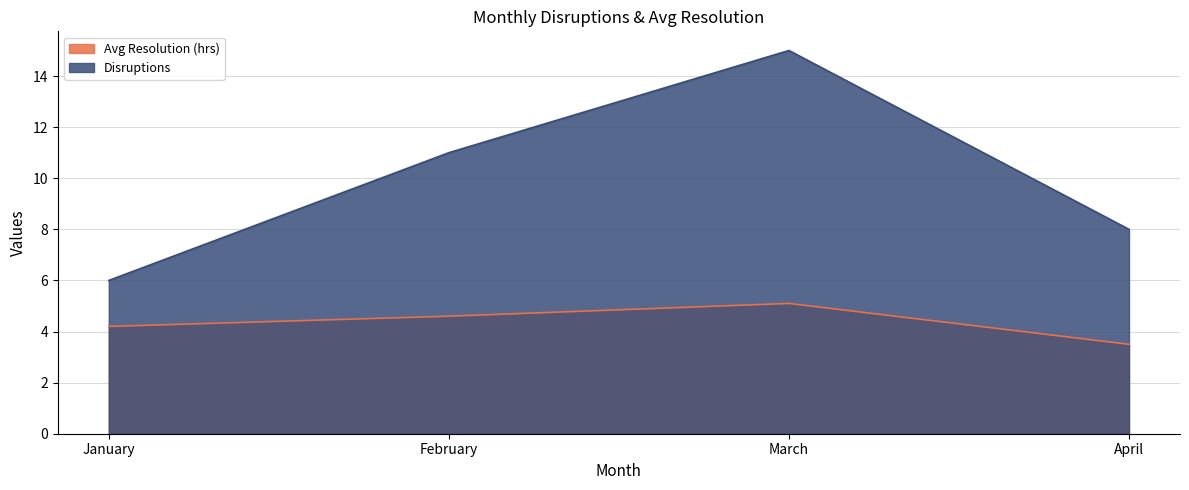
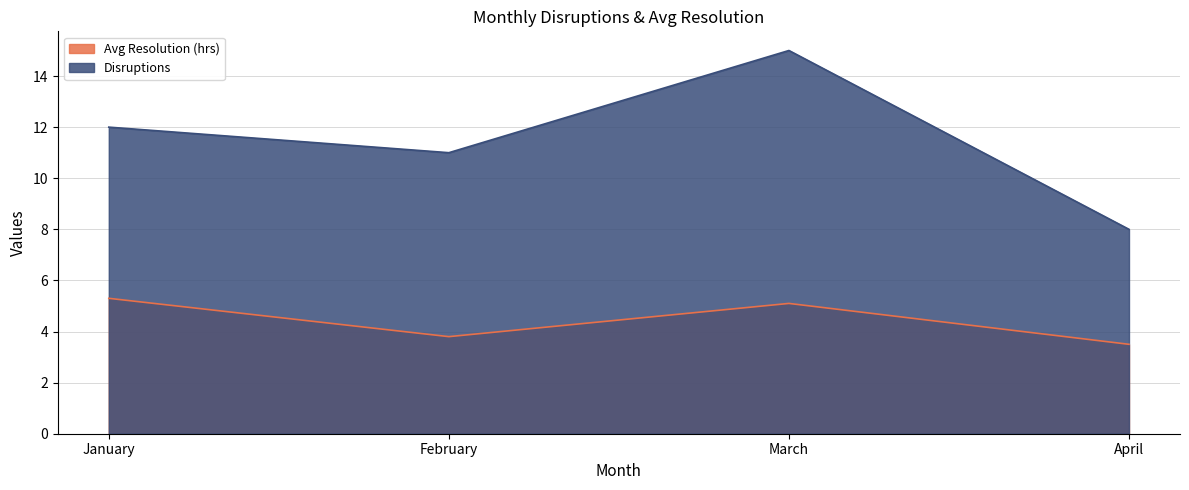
  {
    "Avg Resolution (hrs)": {
-     "January": 4.2,
-     "February": 4.6,
+     "January": 5.3,
+     "February": 3.8,
      "March": 5.1,
      "April": 3.5
    },
    "Disruptions": {
-     "January": 6,
+     "January": 12,
      "February": 11,
      "March": 15,
      "April": 8
    }
  }
